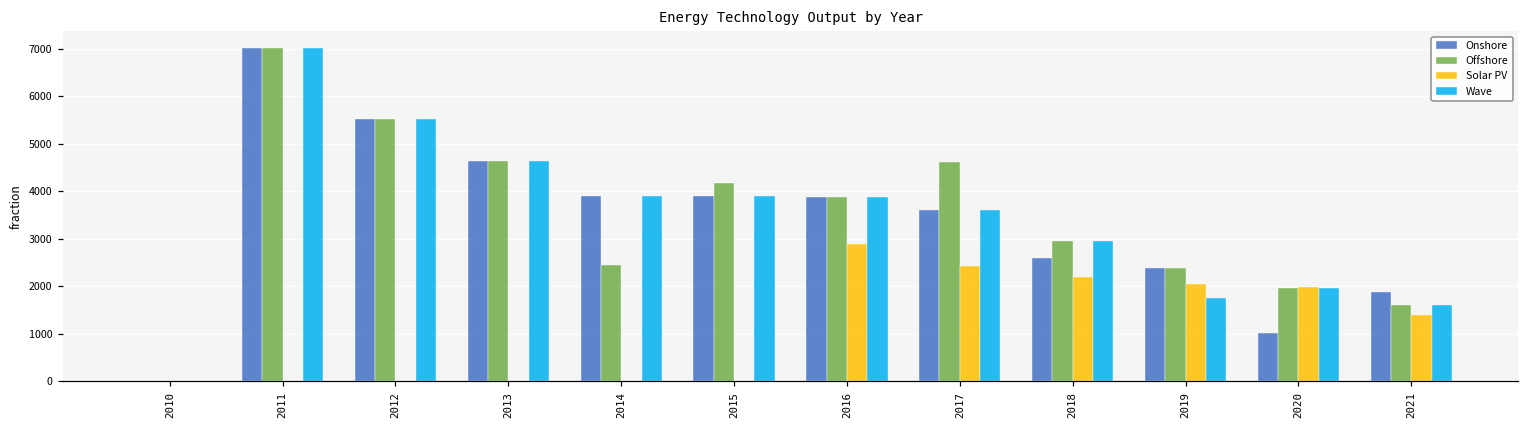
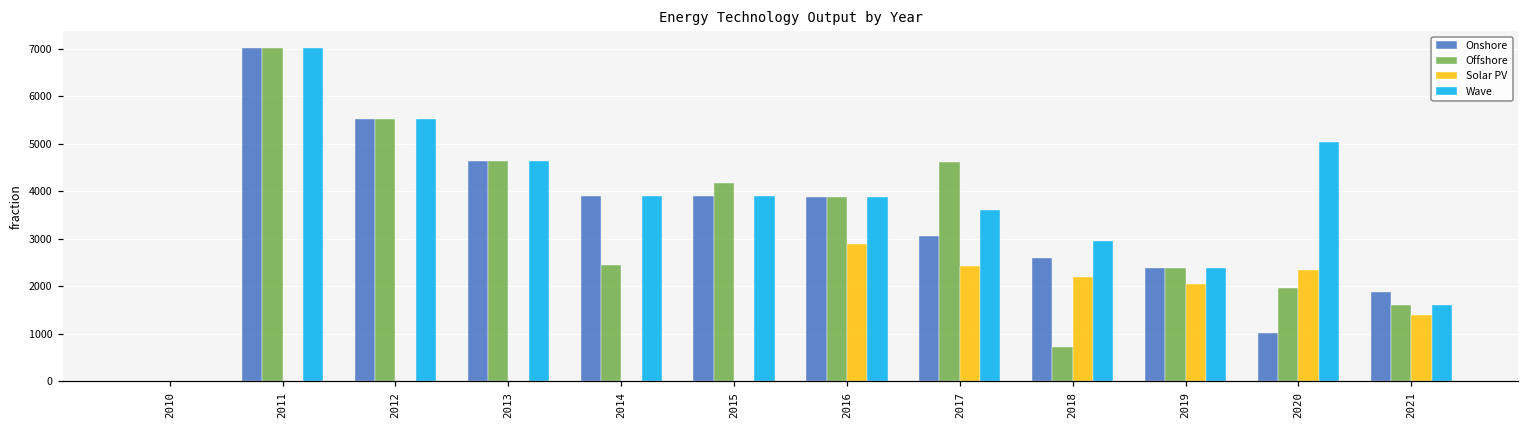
  {
    "Onshore": {
      "2010": 0,
      "2011": 7000,
      "2012": 5500,
      "2013": 4600,
      "2014": 3900,
      "2015": 3900,
      "2016": 3900,
-     "2017": 3600,
+     "2017": 3100,
      "2018": 2600,
      "2019": 2400,
      "2020": 1000,
      "2021": 1900
    },
    "Offshore": {
      "2010": 0,
      "2011": 7000,
      "2012": 5500,
      "2013": 4600,
      "2014": 2400,
      "2015": 4200,
      "2016": 3900,
      "2017": 4600,
-     "2018": 3000,
+     "2018": 700,
      "2019": 2400,
      "2020": 2000,
      "2021": 1600
    },
    "Solar PV": {
      "2010": 0,
      "2011": 0,
      "2012": 0,
      "2013": 0,
      "2014": 0,
      "2015": 0,
      "2016": 2900,
      "2017": 2400,
      "2018": 2200,
      "2019": 2000,
-     "2020": 2000,
+     "2020": 2300,
      "2021": 1400
    },
    "Wave": {
      "2010": 0,
      "2011": 7000,
      "2012": 5500,
      "2013": 4600,
      "2014": 3900,
      "2015": 3900,
      "2016": 3900,
      "2017": 3600,
      "2018": 3000,
-     "2019": 1800,
-     "2020": 2000,
+     "2019": 2400,
+     "2020": 5000,
      "2021": 1600
    }
  }
